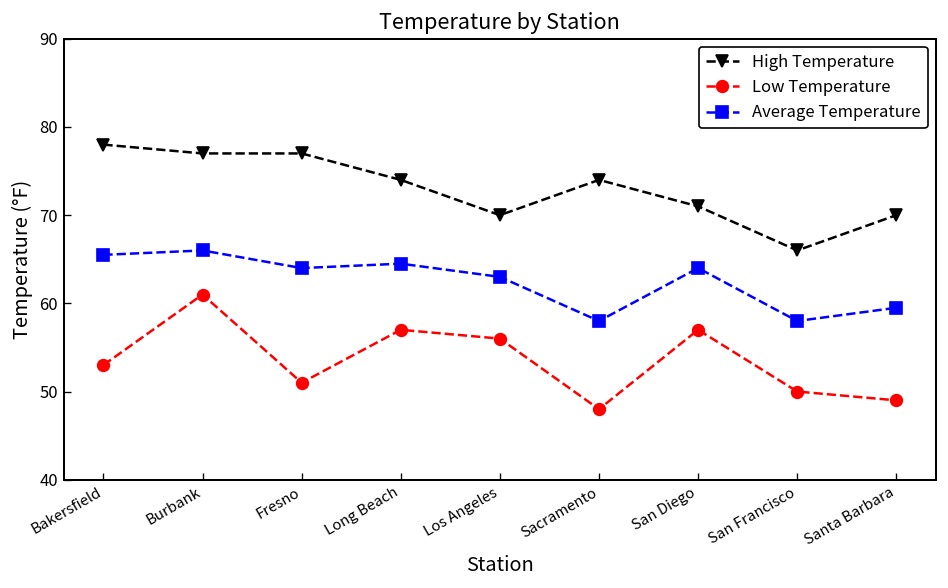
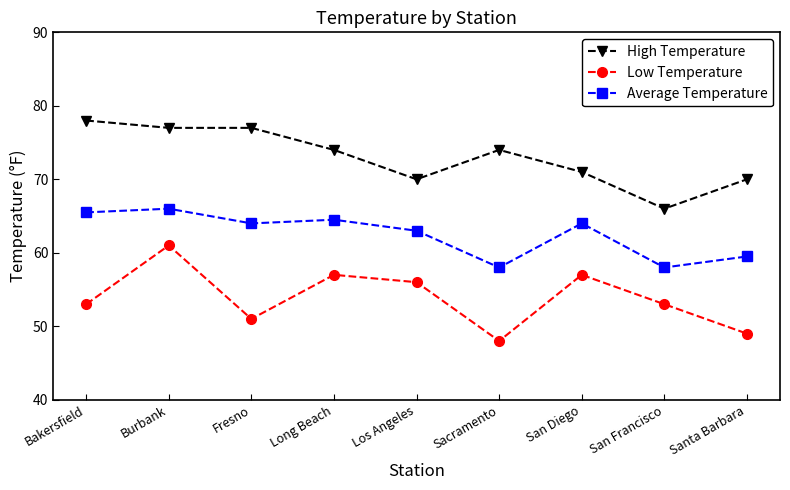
  {
    "High Temperature": {
      "Bakersfield": 78,
      "Burbank": 77,
      "Fresno": 77,
      "Long Beach": 74,
      "Los Angeles": 70,
      "Sacramento": 74,
      "San Diego": 71,
      "San Francisco": 66,
      "Santa Barbara": 70
    },
    "Low Temperature": {
      "Bakersfield": 53,
      "Burbank": 61,
      "Fresno": 51,
      "Long Beach": 57,
      "Los Angeles": 56,
      "Sacramento": 48,
      "San Diego": 57,
-     "San Francisco": 50,
+     "San Francisco": 53,
      "Santa Barbara": 49
    },
    "Average Temperature": {
      "Bakersfield": 66,
      "Burbank": 66,
      "Fresno": 64,
      "Long Beach": 65,
      "Los Angeles": 63,
      "Sacramento": 58,
      "San Diego": 64,
      "San Francisco": 58,
      "Santa Barbara": 60
    }
  }
